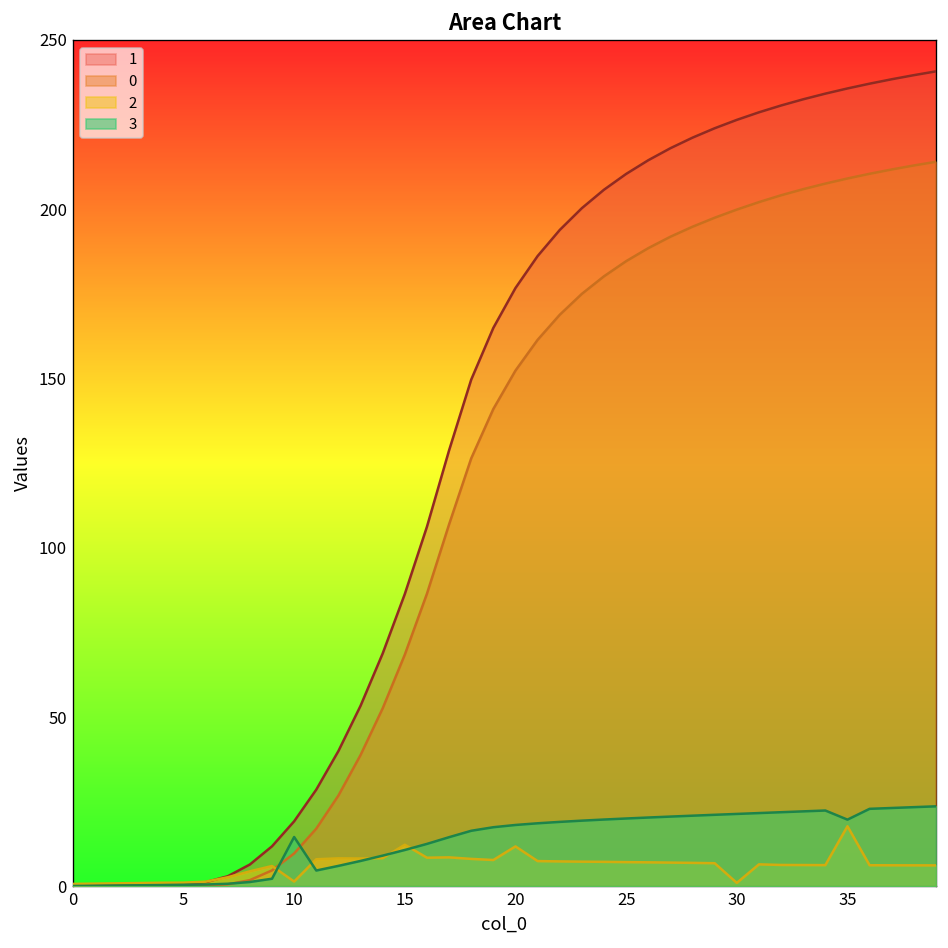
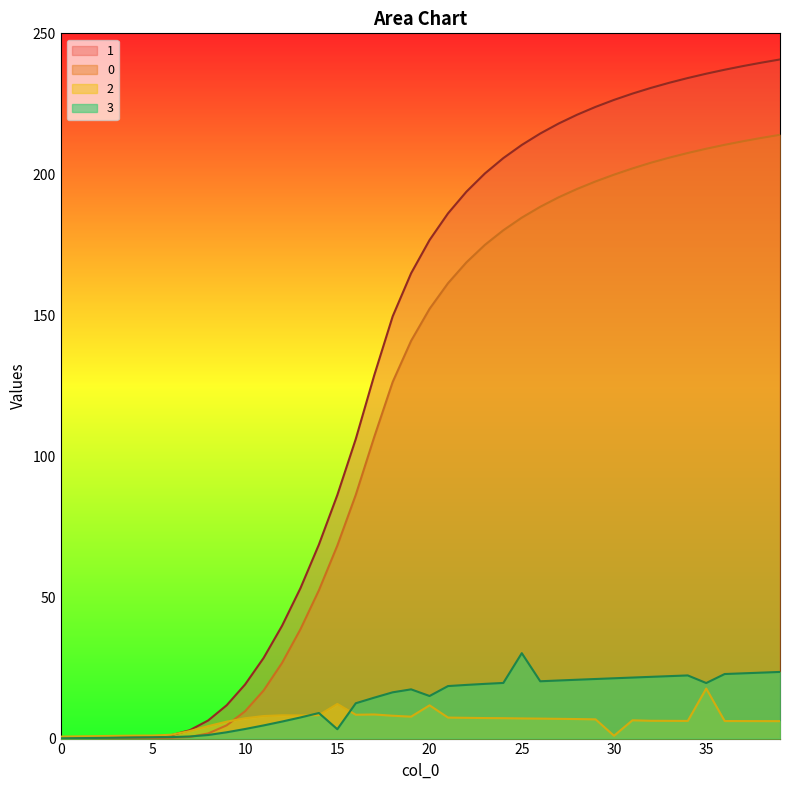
  {
    "2": {
-     "10": 1,
+     "10": 7,
      "15": 12,
      "20": 12,
      "25": 7,
      "30": 1,
      "35": 18
    },
    "3": {
-     "10": 15,
-     "15": 11,
-     "20": 18,
-     "25": 20,
+     "10": 3,
+     "15": 3,
+     "20": 15,
+     "25": 30,
      "30": 21,
      "35": 20
    }
  }
